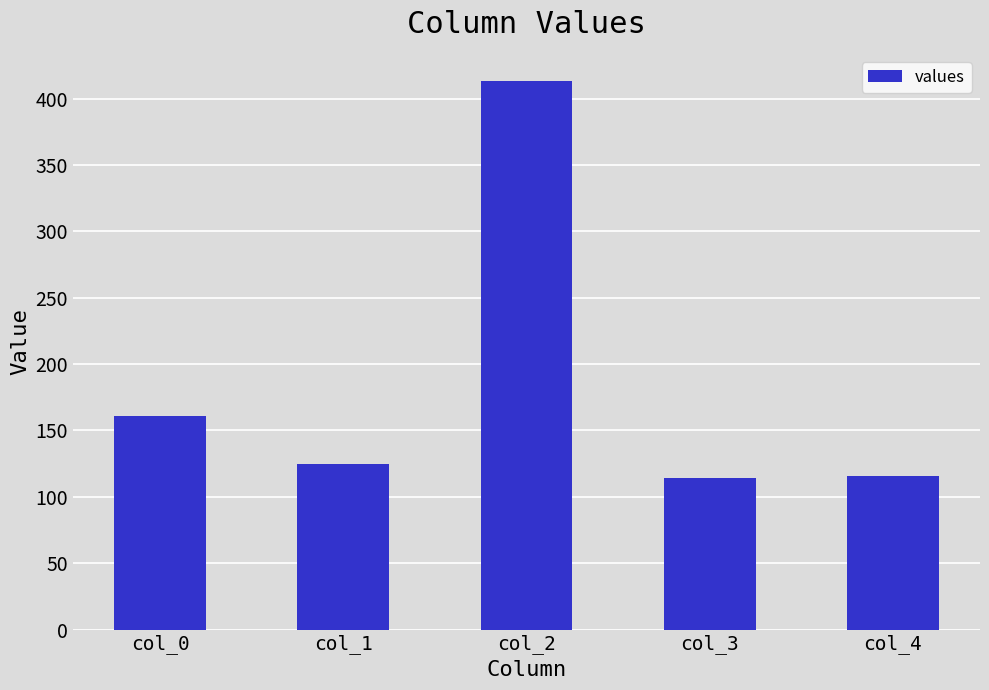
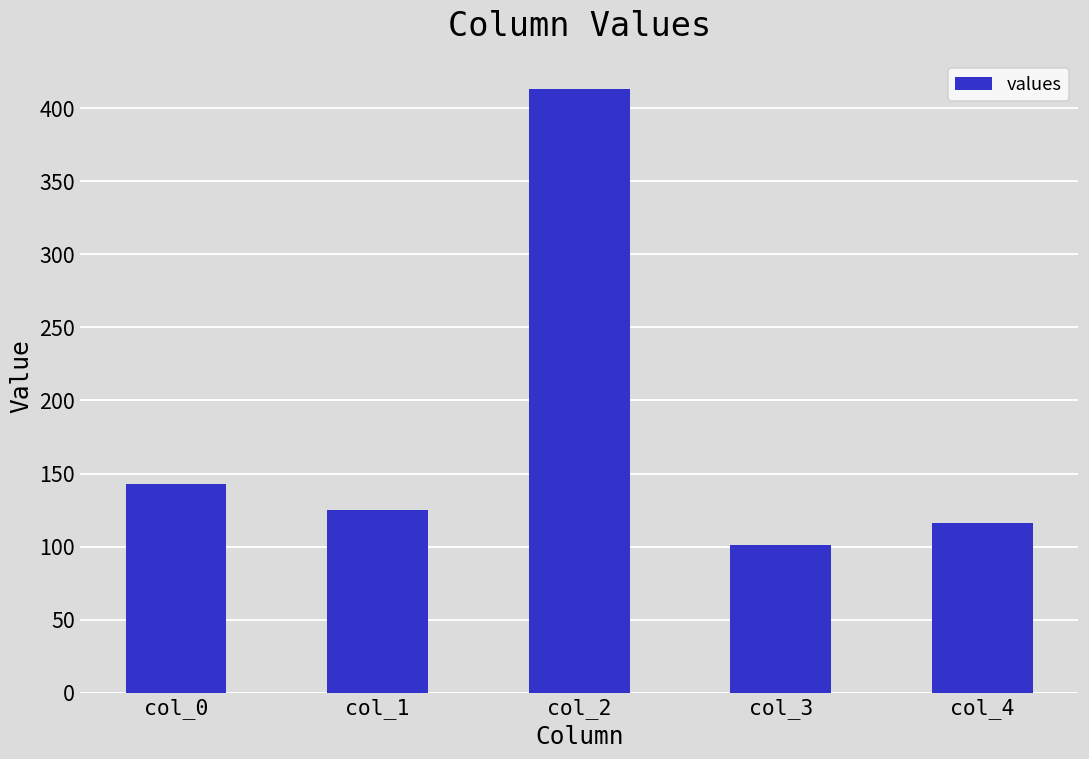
  {
-   "col_0": 161,
+   "col_0": 143,
    "col_1": 125,
    "col_2": 413,
-   "col_3": 114,
+   "col_3": 101,
    "col_4": 116
  }
